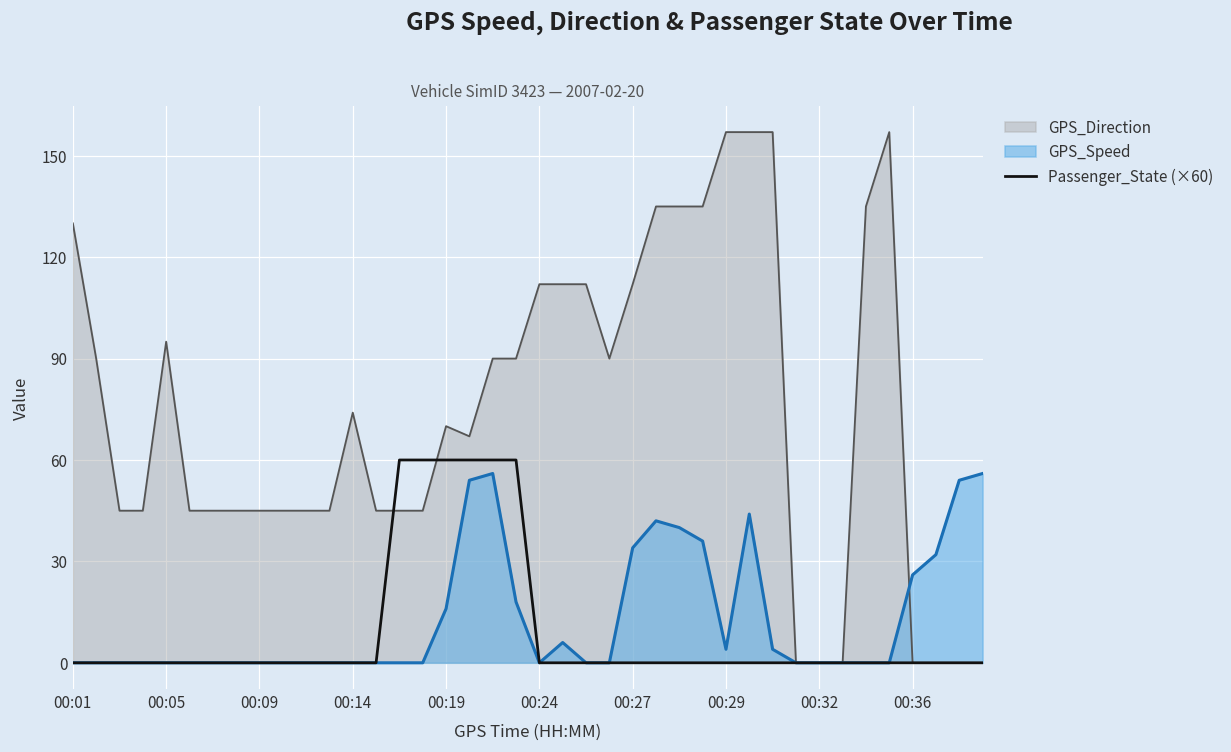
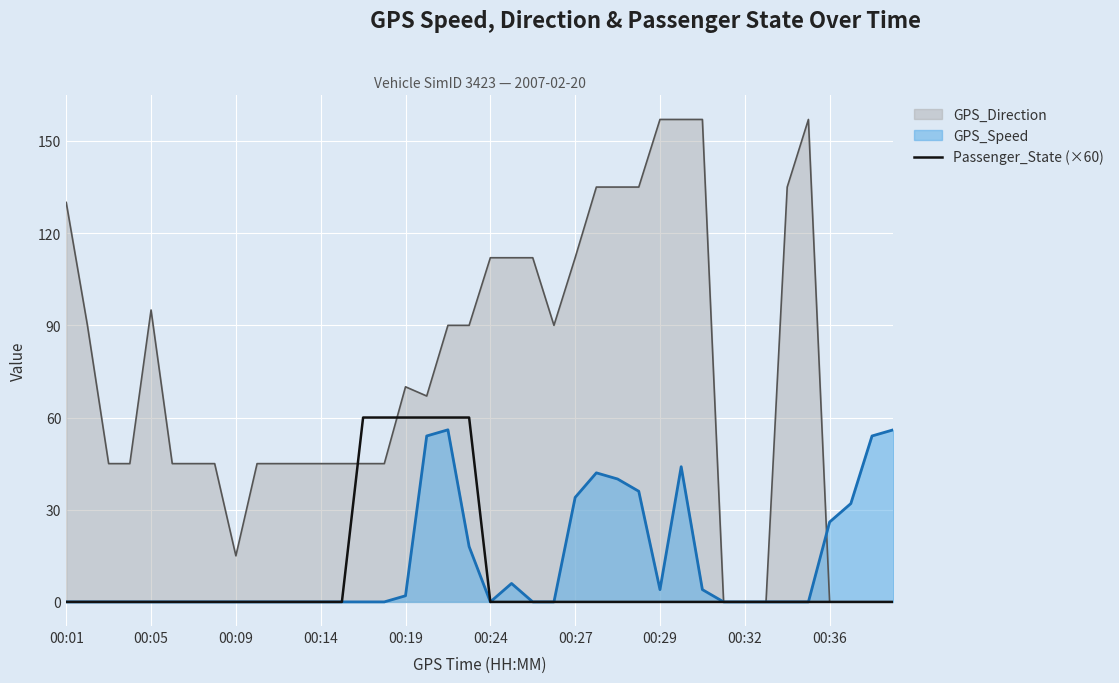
  {
    "GPS_Direction": {
      "00:01": 130,
      "00:05": 95,
-     "00:09": 45,
-     "00:14": 74,
+     "00:09": 15,
+     "00:14": 45,
      "00:19": 70
    },
    "GPS_Speed": {
-     "00:19": 16
+     "00:19": 2
    },
    "Passenger_State (×60)": {
      "00:19": 60
    }
  }
